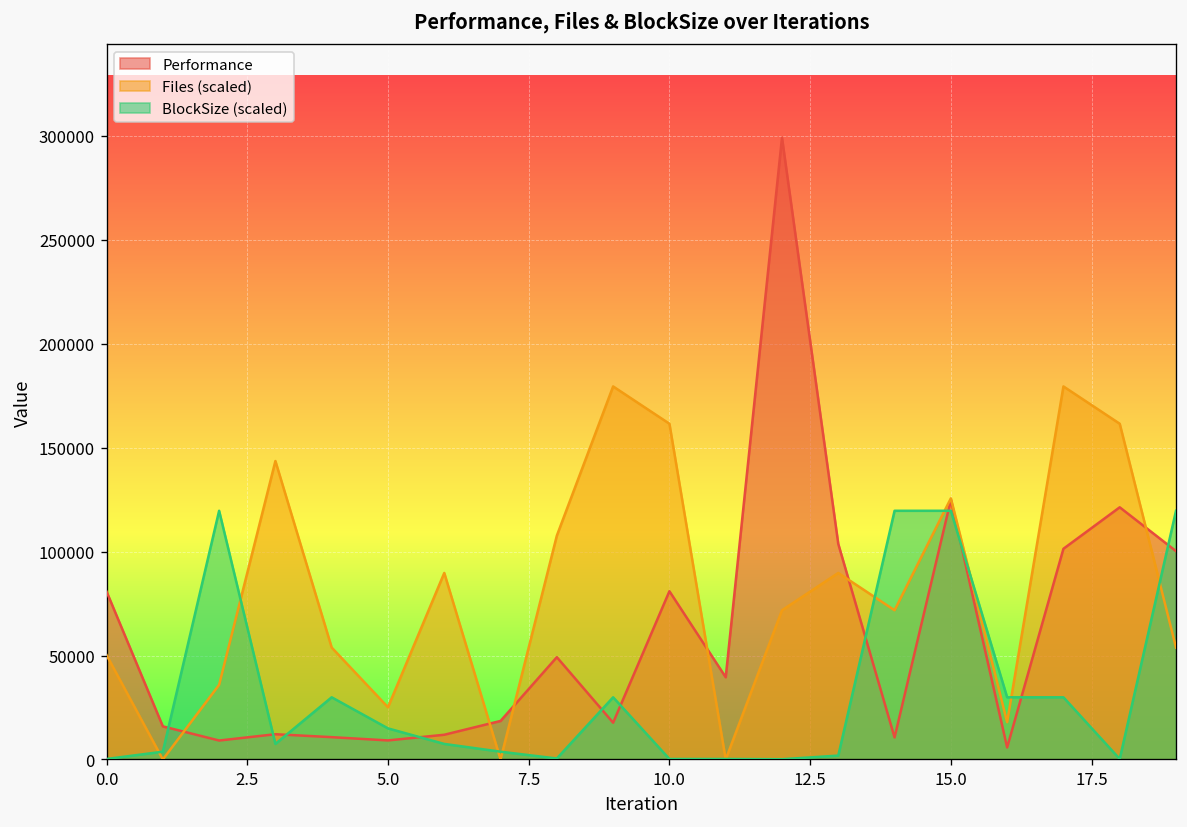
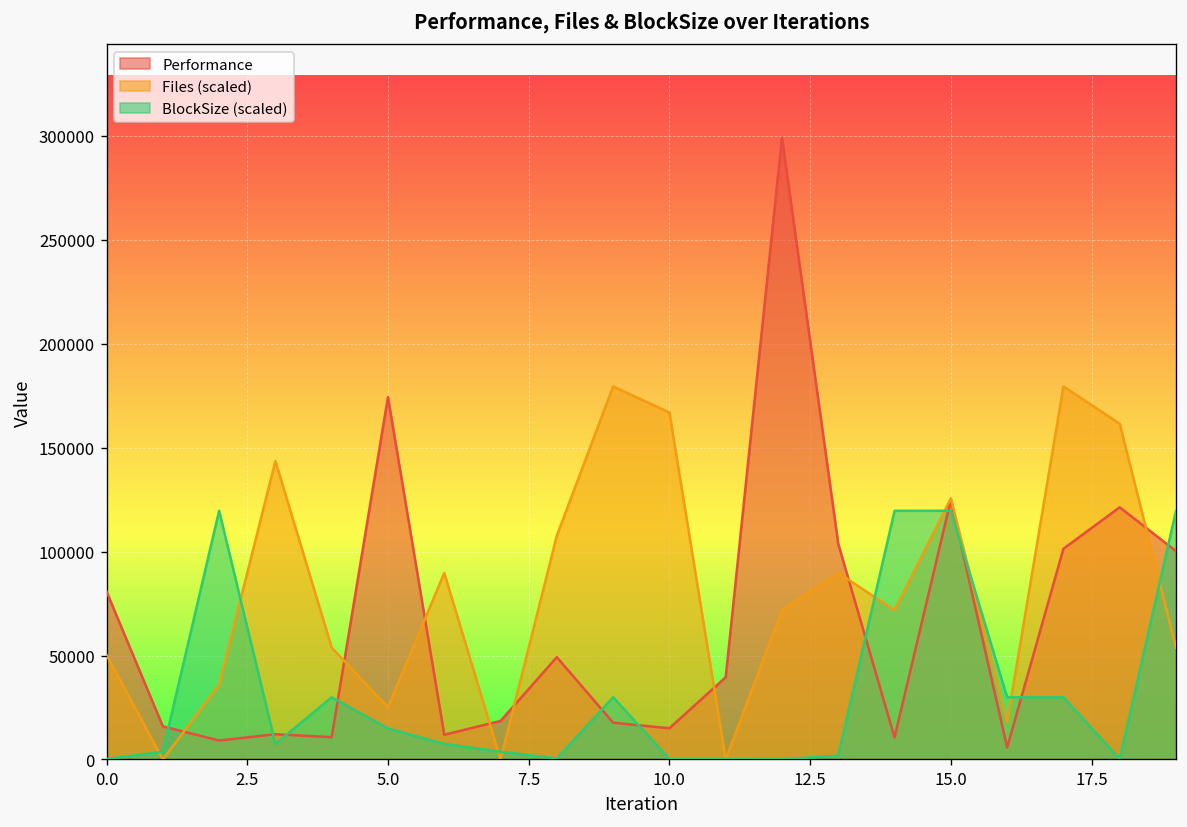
  {
    "Performance": {
      "0.0": 81000,
-     "5.0": 9000,
-     "10.0": 81000
+     "5.0": 174000,
+     "10.0": 15000
    },
    "Files (scaled)": {
      "0.0": 50000,
      "5.0": 25000,
-     "10.0": 162000
+     "10.0": 167000
    },
    "BlockSize (scaled)": {
      "0.0": 0,
      "5.0": 15000,
      "10.0": 0,
      "15.0": 120000
    }
  }
